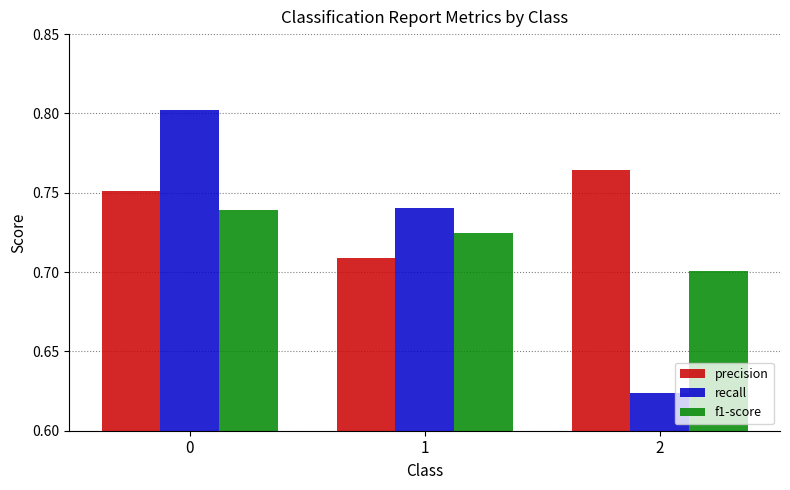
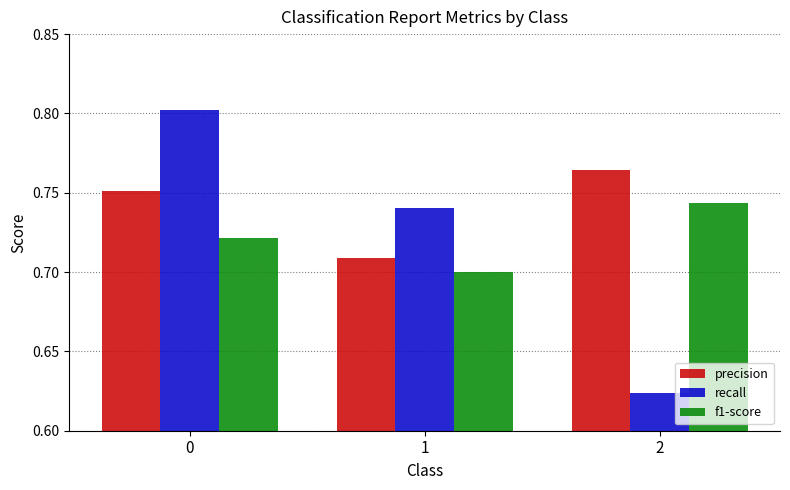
  {
    "precision": {
      "0": 0.751,
      "1": 0.709,
      "2": 0.764
    },
    "recall": {
      "0": 0.802,
      "1": 0.740,
      "2": 0.624
    },
    "f1-score": {
-     "0": 0.739,
-     "1": 0.724,
-     "2": 0.701
+     "0": 0.721,
+     "1": 0.700,
+     "2": 0.743
    }
  }
